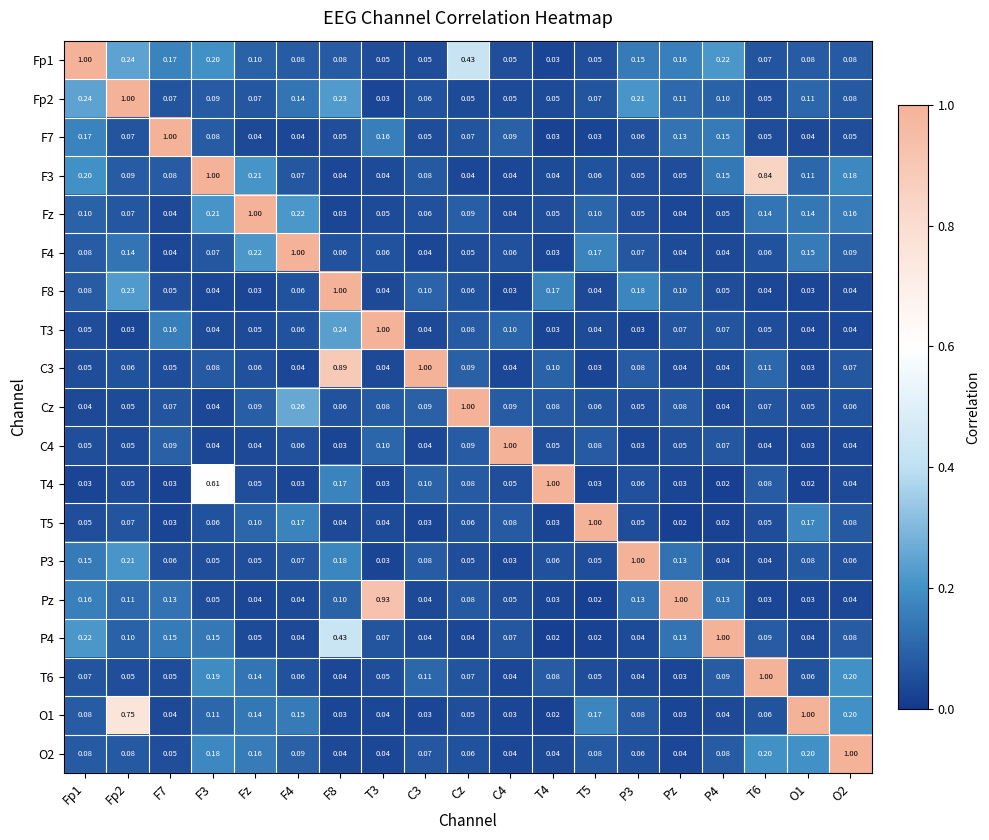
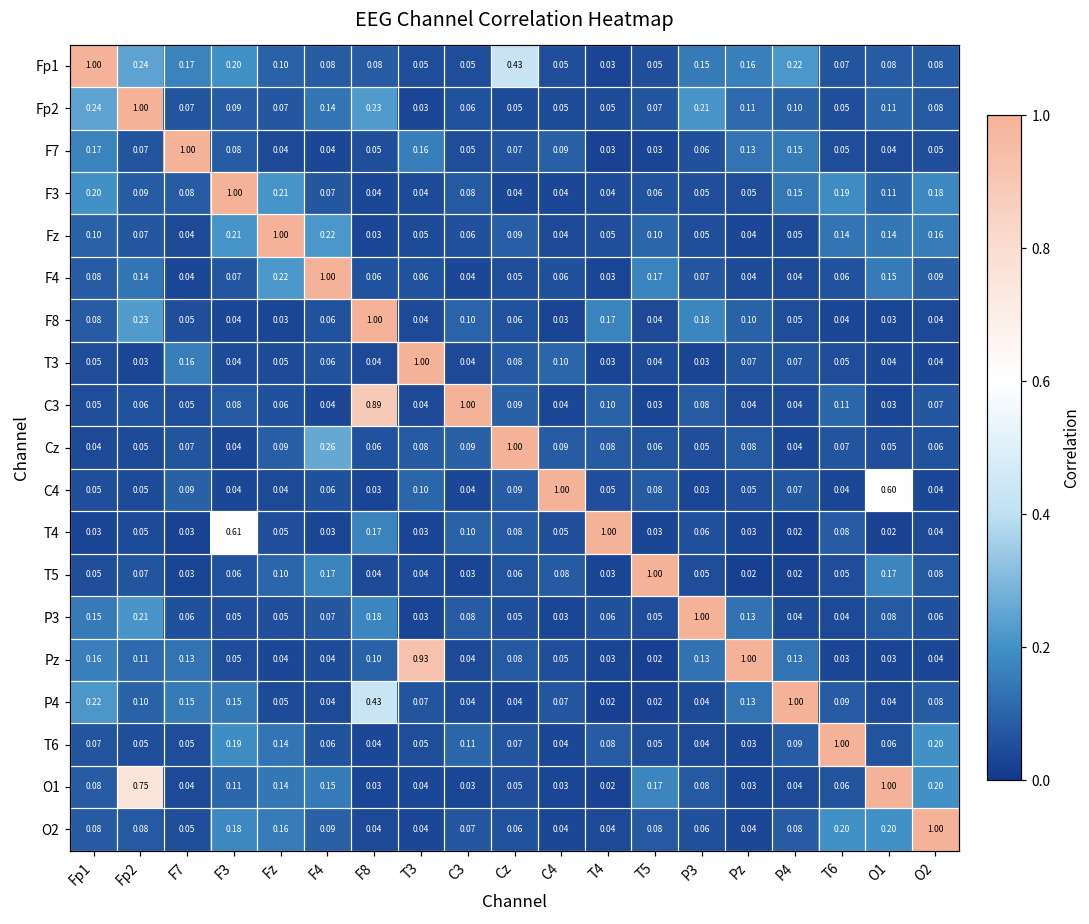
  {
    "F3": {
      "Fp1": 0.20,
      "Fp2": 0.09,
      "F7": 0.08,
      "F3": 1.00,
      "Fz": 0.21,
      "F4": 0.07,
      "F8": 0.04,
      "T3": 0.04,
      "C3": 0.08,
      "Cz": 0.04,
      "C4": 0.04,
      "T4": 0.04,
      "T5": 0.06,
      "P3": 0.05,
      "Pz": 0.05,
      "P4": 0.15,
-     "T6": 0.84,
+     "T6": 0.19,
      "O1": 0.11,
      "O2": 0.18
    },
    "T3": {
      "Fp1": 0.05,
      "Fp2": 0.03,
      "F7": 0.16,
      "F3": 0.04,
      "Fz": 0.05,
      "F4": 0.06,
-     "F8": 0.24,
+     "F8": 0.04,
      "T3": 1.00,
      "C3": 0.04,
      "Cz": 0.08,
      "C4": 0.10,
      "T4": 0.03,
      "T5": 0.04,
      "P3": 0.03,
      "Pz": 0.07,
      "P4": 0.07,
      "T6": 0.05,
      "O1": 0.04,
      "O2": 0.04
    },
    "C4": {
      "Fp1": 0.05,
      "Fp2": 0.05,
      "F7": 0.09,
      "F3": 0.04,
      "Fz": 0.04,
      "F4": 0.06,
      "F8": 0.03,
      "T3": 0.10,
      "C3": 0.04,
      "Cz": 0.09,
      "C4": 1.00,
      "T4": 0.05,
      "T5": 0.08,
      "P3": 0.03,
      "Pz": 0.05,
      "P4": 0.07,
      "T6": 0.04,
-     "O1": 0.03,
+     "O1": 0.60,
      "O2": 0.04
    }
  }
